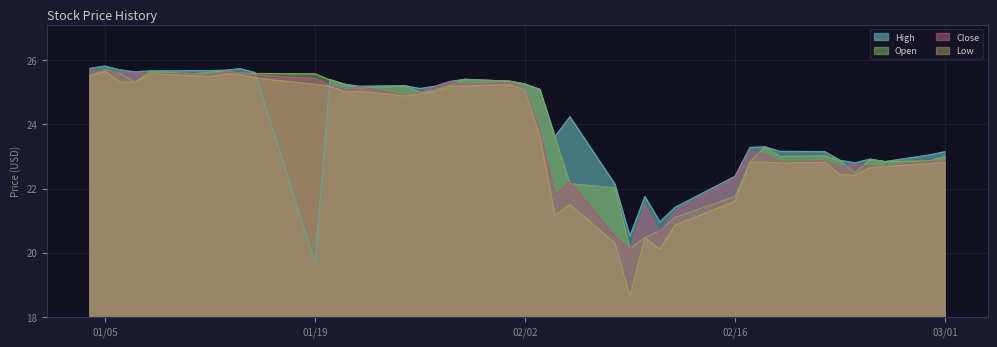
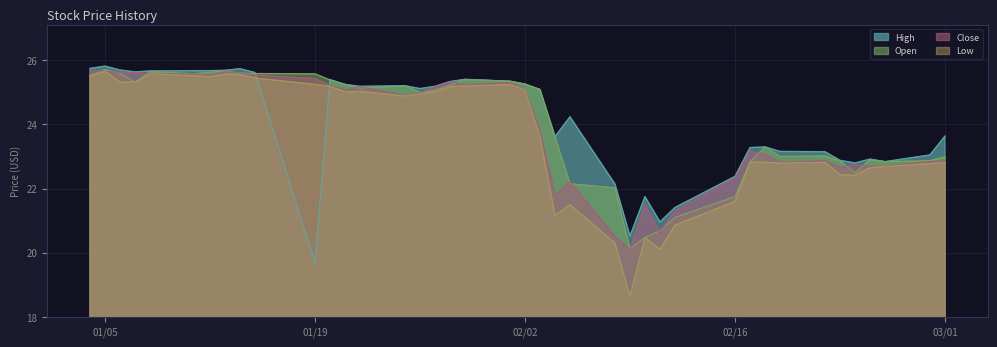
  {
    "High": {
      "01/05": 25.8,
      "01/19": 19.7,
-     "03/01": 23.2
+     "03/01": 23.6
    }
  }
